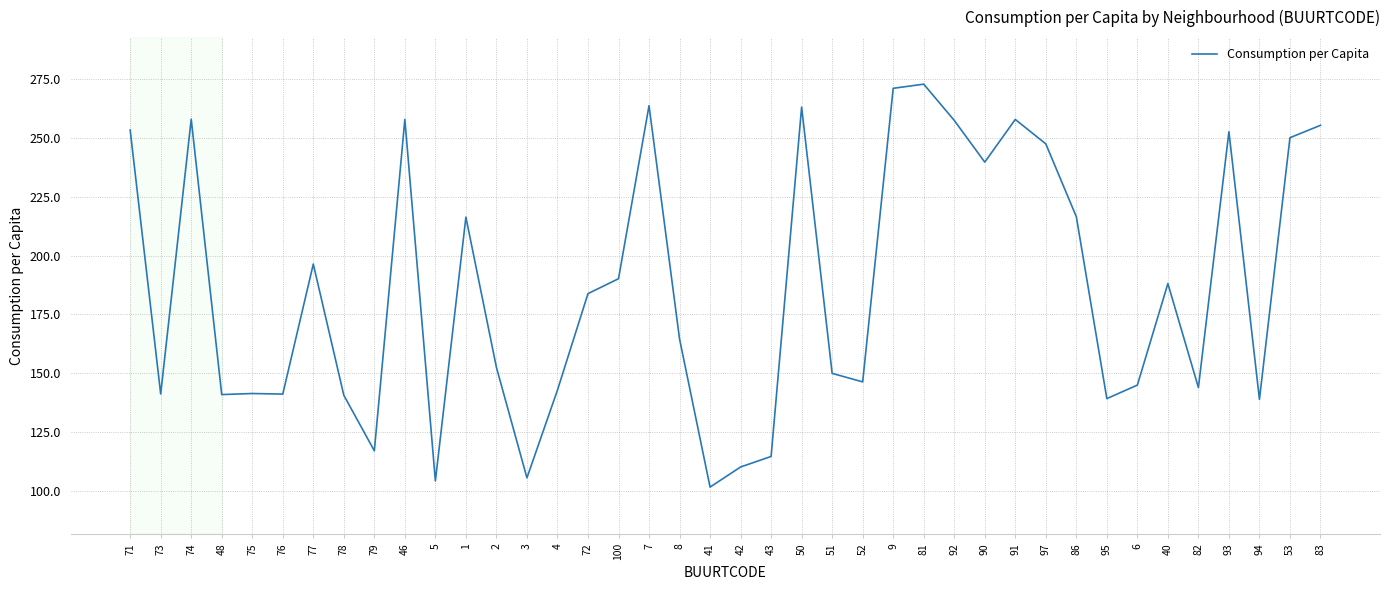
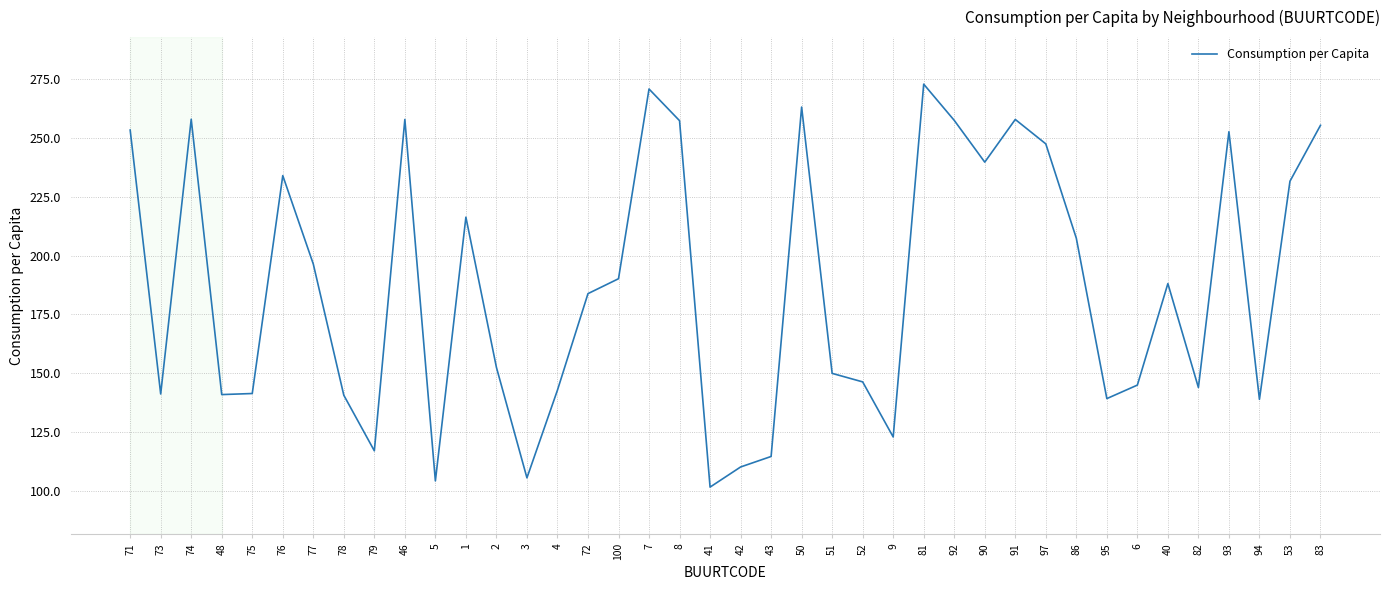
  {
    "71": 253,
    "73": 141,
    "74": 258,
    "48": 141,
    "75": 141,
-   "76": 141,
+   "76": 234,
    "77": 196,
    "78": 141,
    "79": 117,
    "46": 258,
    "5": 104,
    "1": 216,
    "2": 153,
    "3": 106,
    "4": 143,
    "72": 184,
    "100": 190,
-   "7": 264,
-   "8": 165,
+   "7": 271,
+   "8": 257,
    "41": 102,
    "42": 110,
    "43": 115,
    "50": 263,
    "51": 150,
    "52": 146,
-   "9": 271,
+   "9": 123,
    "81": 273,
    "92": 257,
    "90": 240,
    "91": 258,
    "97": 247,
-   "86": 217,
+   "86": 207,
    "95": 139,
    "6": 145,
    "40": 188,
    "82": 144,
    "93": 253,
    "94": 139,
-   "53": 250,
+   "53": 232,
    "83": 255
  }
